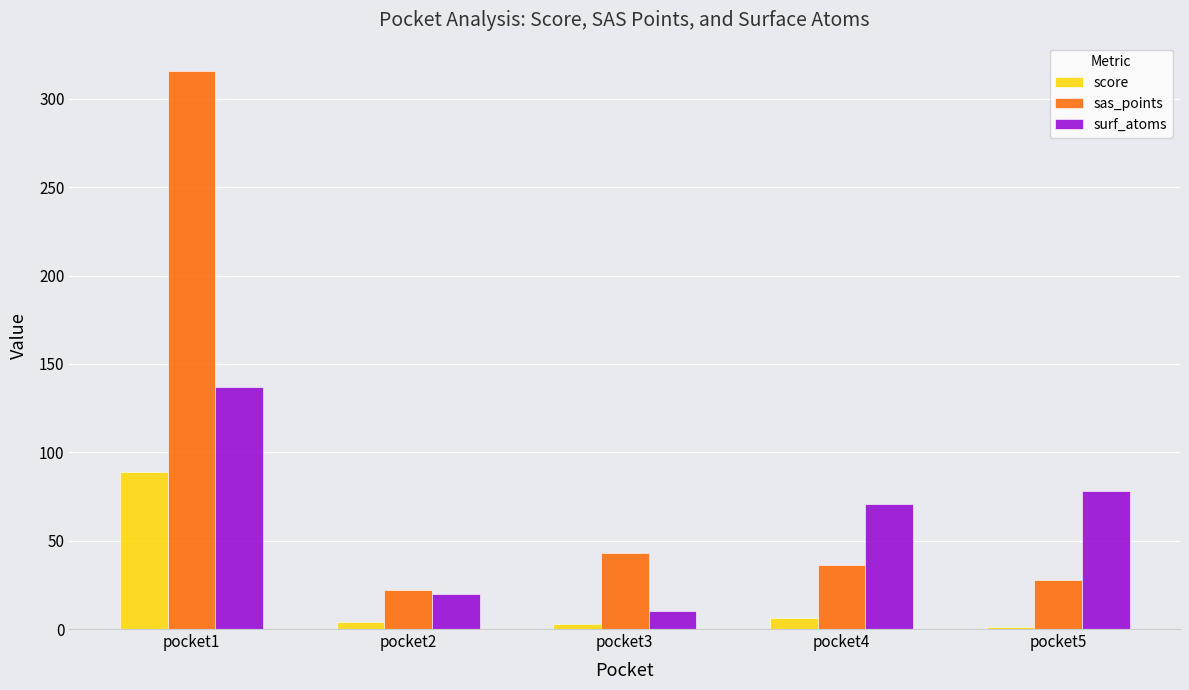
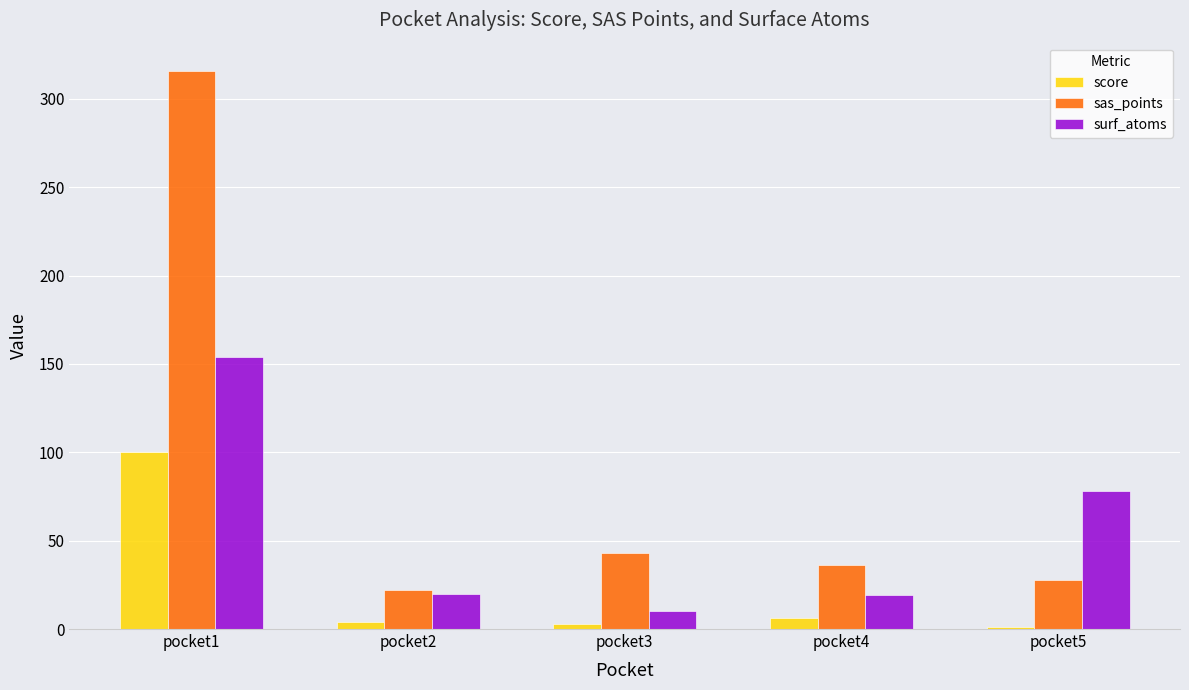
  {
    "score": {
-     "pocket1": 89,
+     "pocket1": 100,
      "pocket2": 4,
      "pocket3": 3,
      "pocket4": 6
    },
    "sas_points": {
      "pocket1": 316,
      "pocket2": 22,
      "pocket3": 43,
      "pocket4": 36,
      "pocket5": 28
    },
    "surf_atoms": {
-     "pocket1": 137,
+     "pocket1": 154,
      "pocket2": 20,
      "pocket3": 10,
-     "pocket4": 71,
+     "pocket4": 19,
      "pocket5": 78
    }
  }
